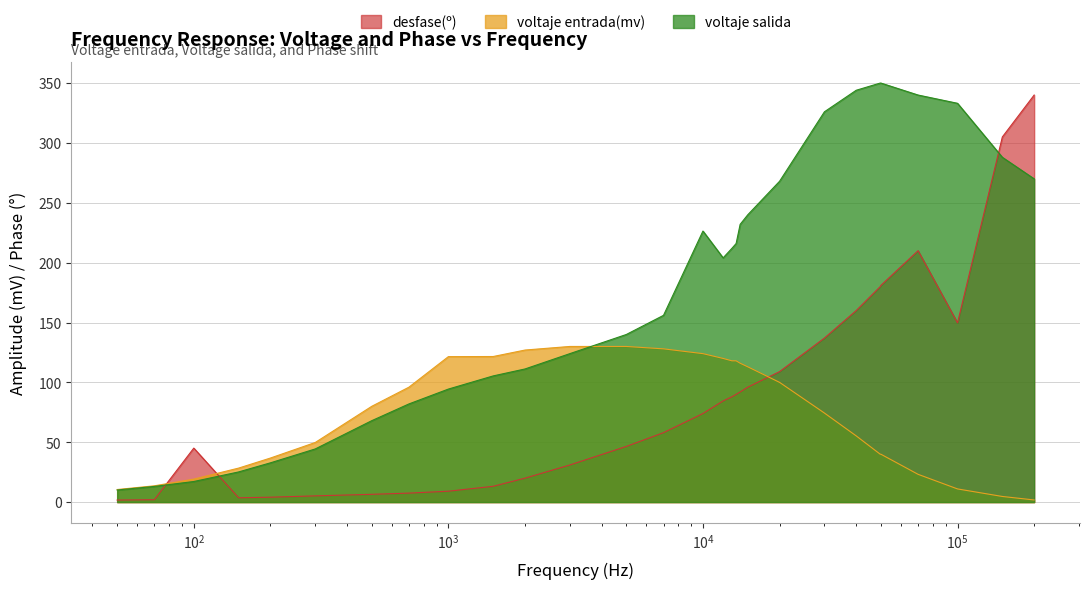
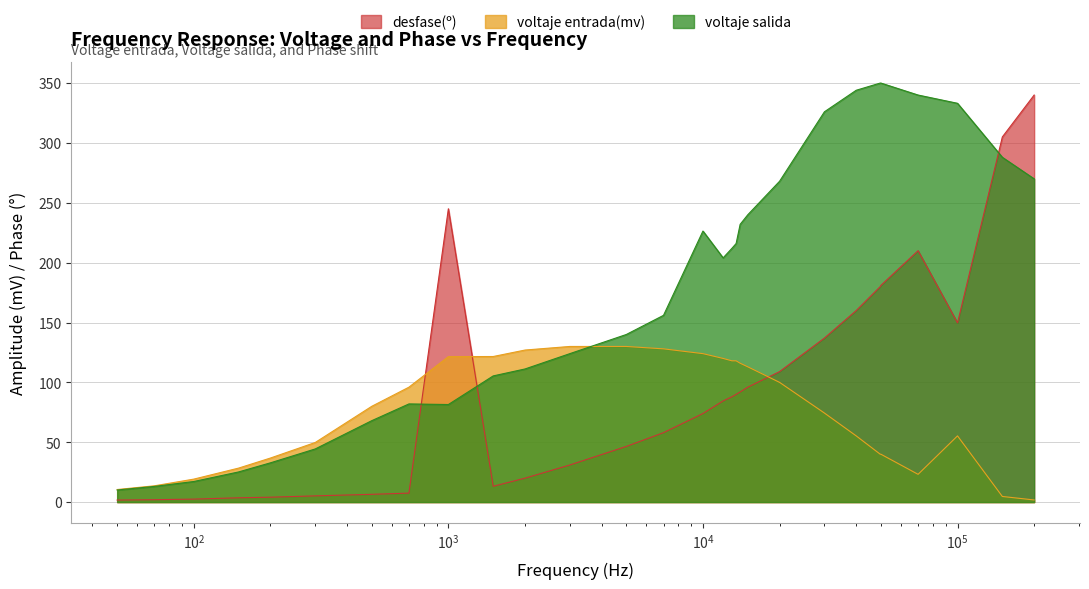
  {
    "desfase(º)": {
-     "10^2": 45,
-     "10^3": 9,
+     "10^2": 3,
+     "10^3": 245,
      "10^4": 74,
      "10^5": 150
    },
    "voltaje entrada(mv)": {
      "10^3": 122,
      "10^4": 124,
-     "10^5": 11
+     "10^5": 55
    },
    "voltaje salida": {
-     "10^3": 94,
+     "10^3": 82,
      "10^4": 226,
      "10^5": 333
    }
  }
